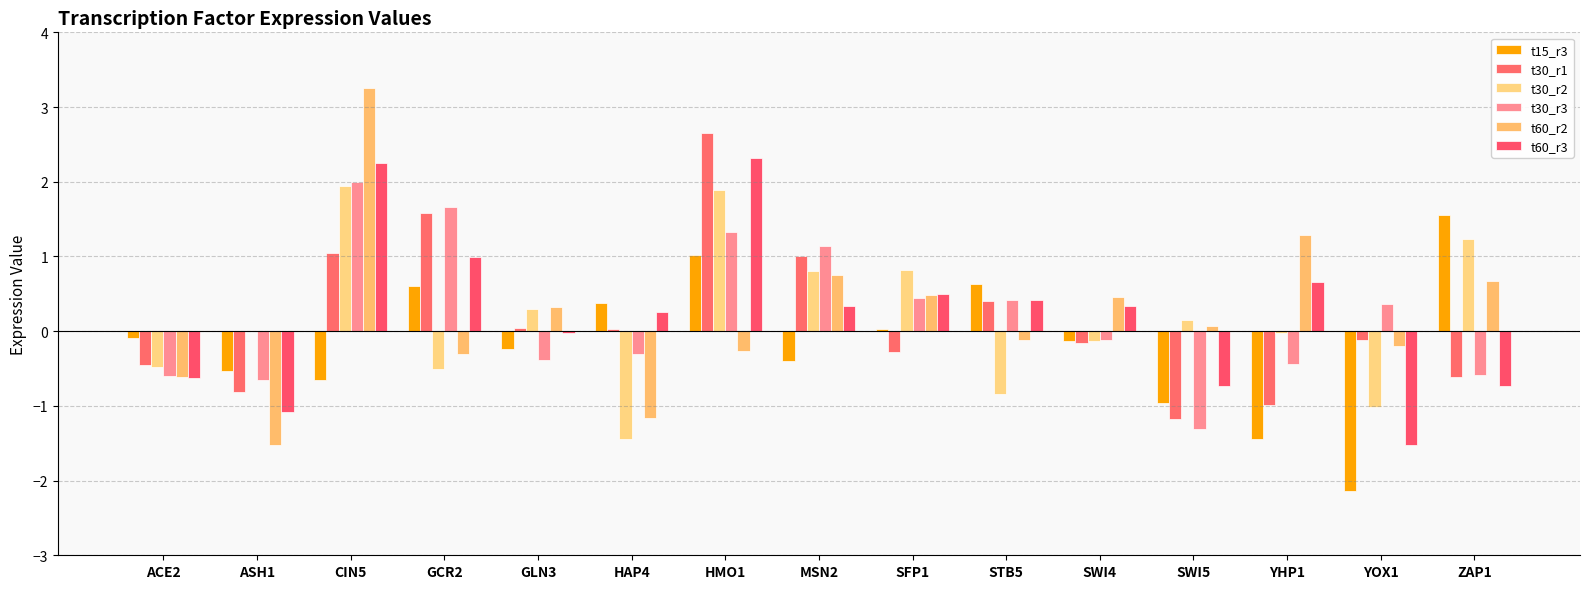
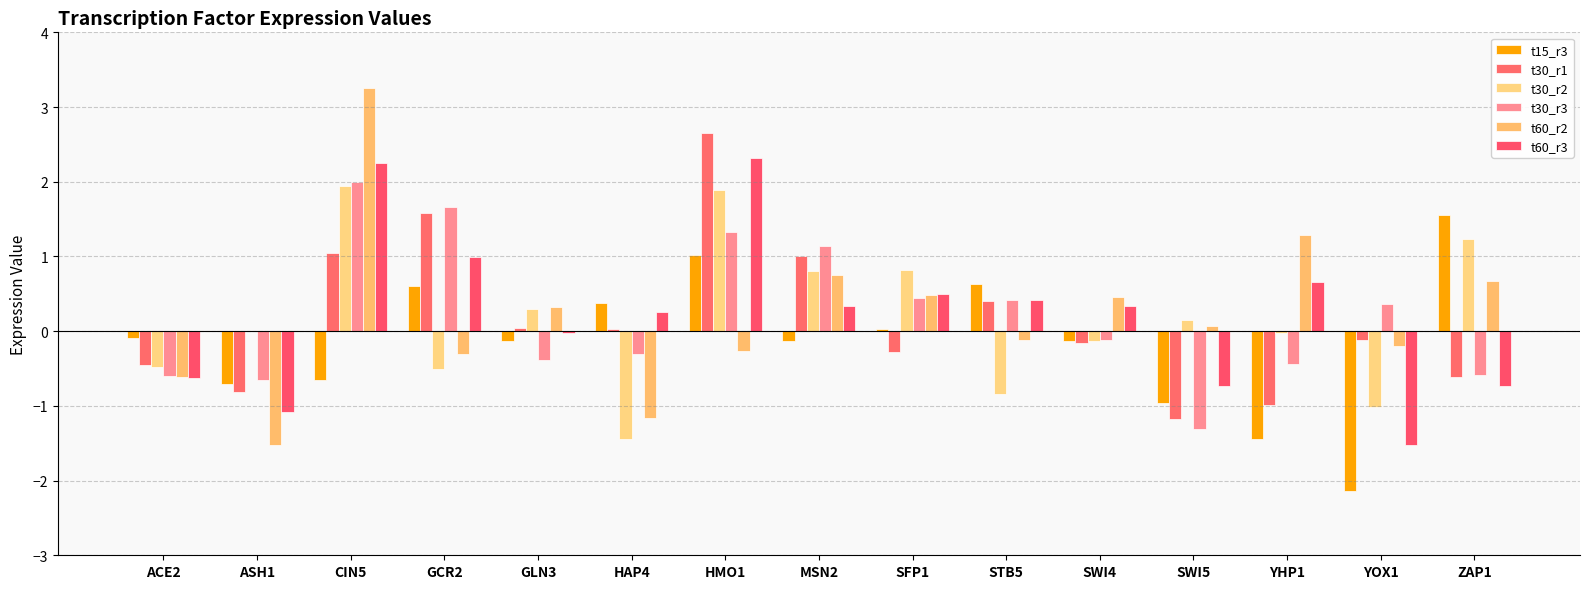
  {
    "t15_r3": {
      "ACE2": -0.1,
-     "ASH1": -0.5,
+     "ASH1": -0.7,
      "CIN5": -0.7,
      "GCR2": 0.6,
-     "GLN3": -0.2,
+     "GLN3": -0.1,
      "HAP4": 0.4,
      "HMO1": 1.0,
-     "MSN2": -0.4,
+     "MSN2": -0.1,
      "SFP1": 0.0,
      "STB5": 0.6,
      "SWI4": -0.1,
      "SWI5": -1.0,
      "YHP1": -1.4,
      "YOX1": -2.1,
      "ZAP1": 1.6
    }
  }
